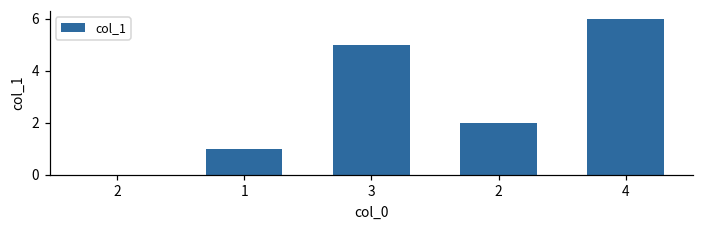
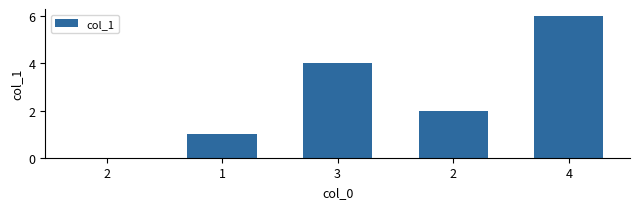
  {
    "1": 1,
-   "3": 5,
+   "3": 4,
    "4": 6
  }
